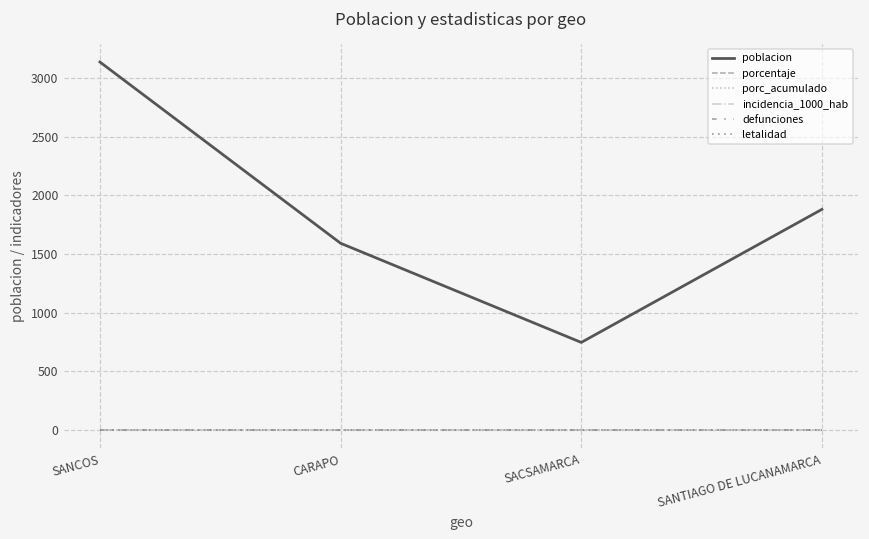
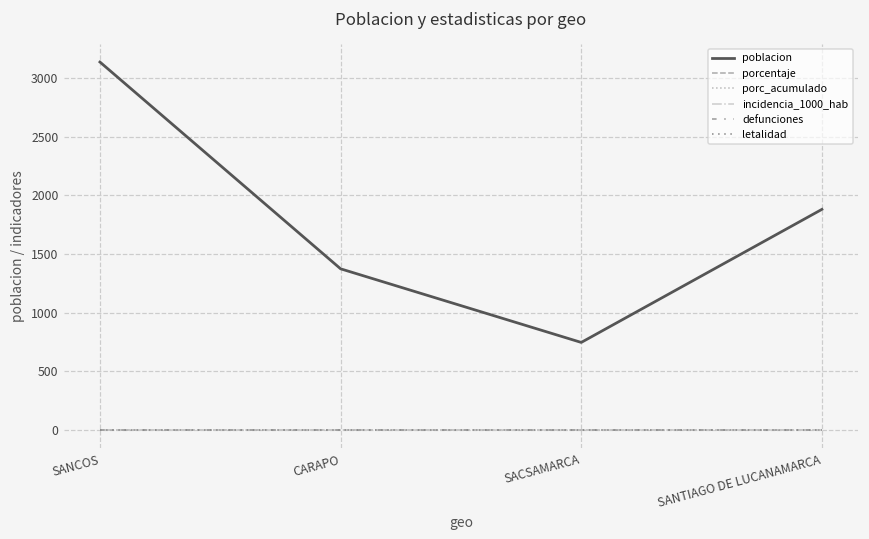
  {
    "poblacion": {
      "SANCOS": 3140,
-     "CARAPO": 1590,
+     "CARAPO": 1370,
      "SACSAMARCA": 750,
      "SANTIAGO DE LUCANAMARCA": 1880
    },
    "letalidad": {
      "SANCOS": 0,
      "CARAPO": 0,
      "SACSAMARCA": 0,
      "SANTIAGO DE LUCANAMARCA": 0
    }
  }
